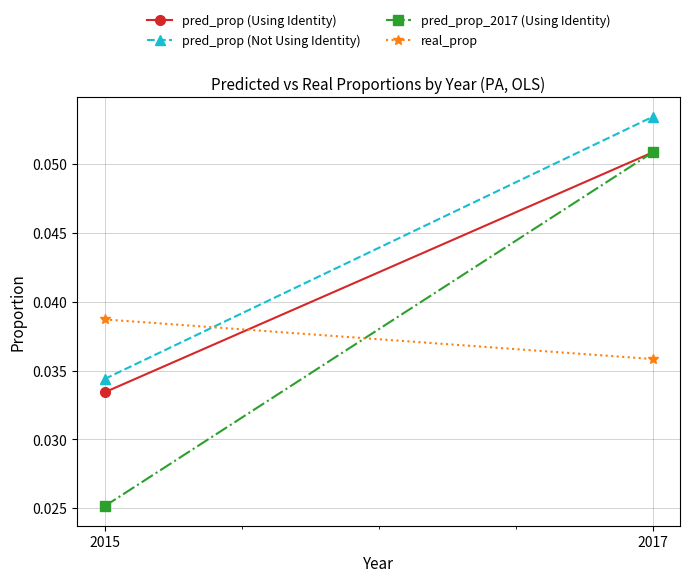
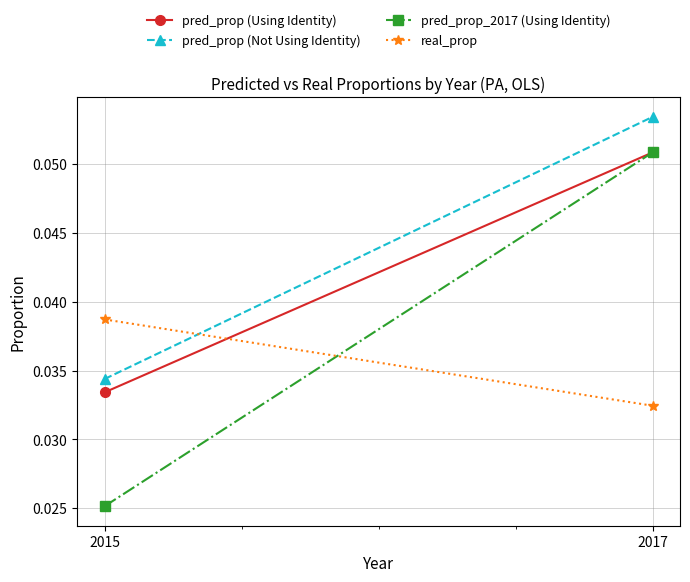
  {
    "pred_prop (Using Identity)": {
      "2015": 0.0334
    },
    "pred_prop (Not Using Identity)": {
      "2015": 0.0344,
      "2017": 0.0534
    },
    "pred_prop_2017 (Using Identity)": {
      "2015": 0.0252
    },
    "real_prop": {
      "2015": 0.0387,
-     "2017": 0.0358
+     "2017": 0.0325
    }
  }
